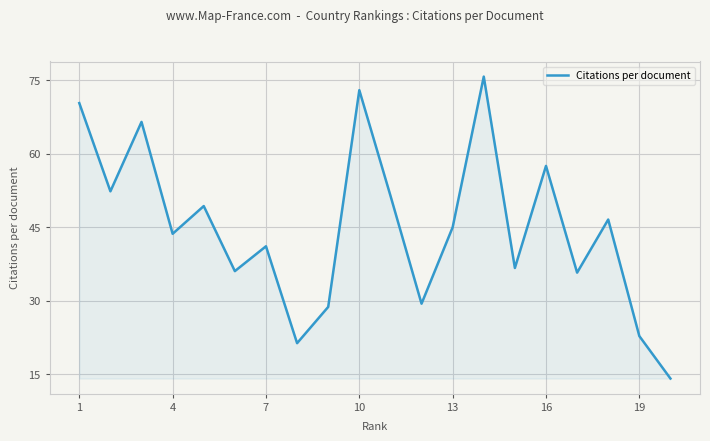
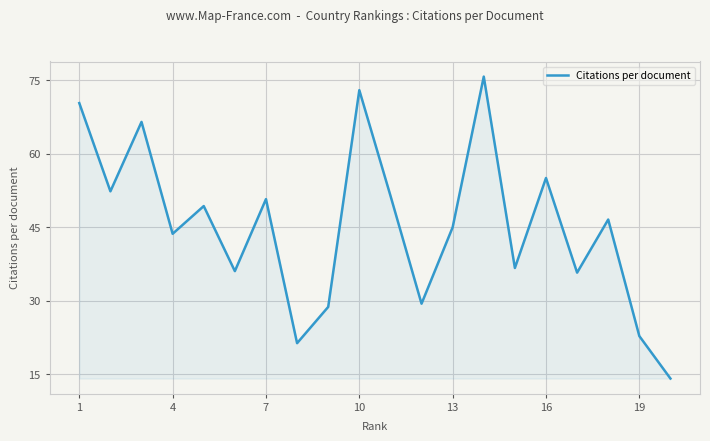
  {
    "1": 70,
    "4": 44,
-   "7": 41,
+   "7": 51,
    "10": 73,
    "13": 45,
-   "16": 58,
+   "16": 55,
    "19": 23
  }
